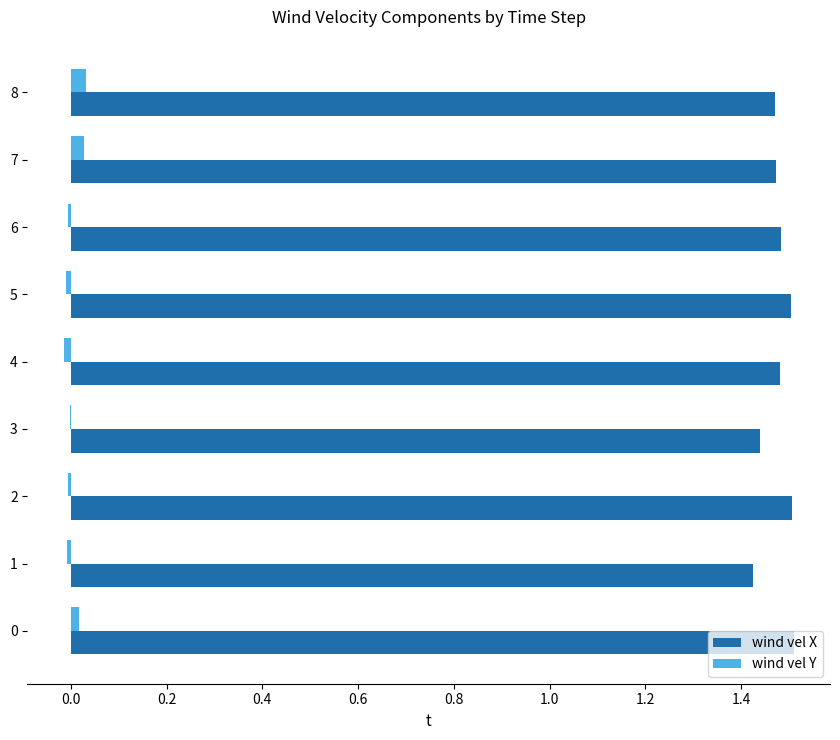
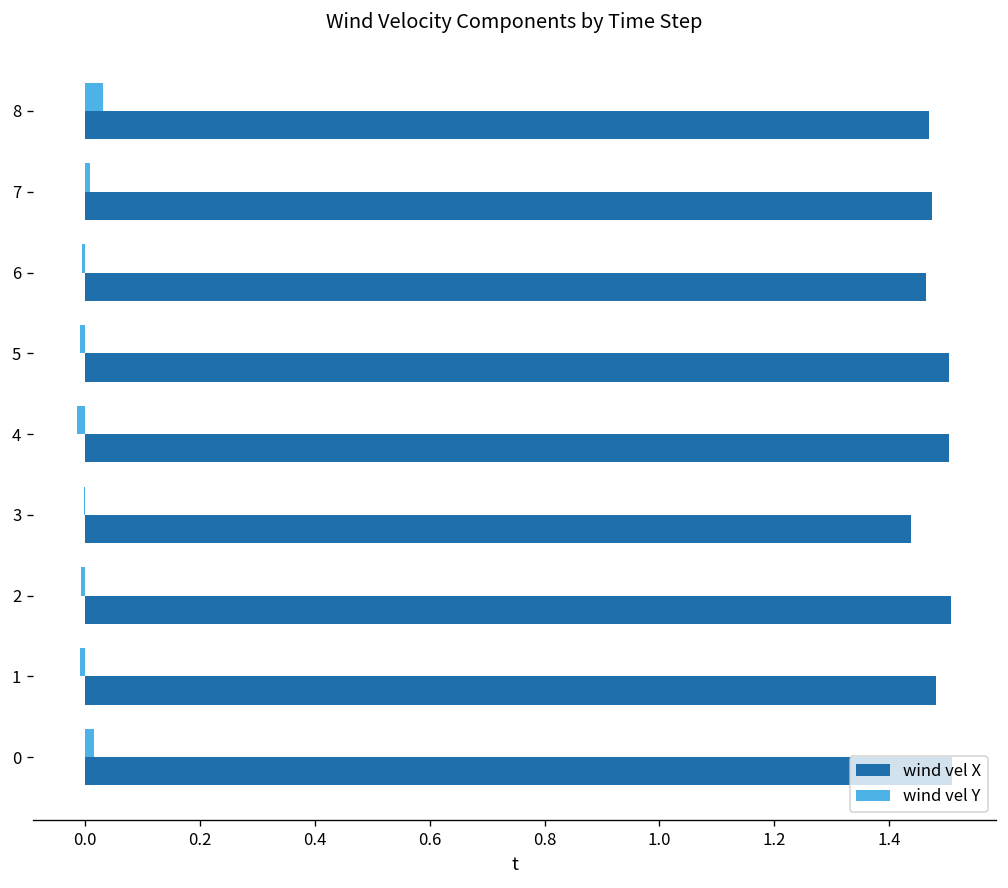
  {
    "wind vel X": {
      "8": 1.47,
      "7": 1.47,
-     "6": 1.48,
+     "6": 1.46,
      "5": 1.50,
-     "4": 1.48,
+     "4": 1.50,
      "3": 1.44,
      "2": 1.51,
-     "1": 1.42
+     "1": 1.48
    },
    "wind vel Y": {
      "8": 0.03,
-     "7": 0.03,
+     "7": 0.01,
      "5": -0.01,
      "4": -0.01,
      "2": -0.01,
      "1": -0.01,
      "0": 0.02
    }
  }
